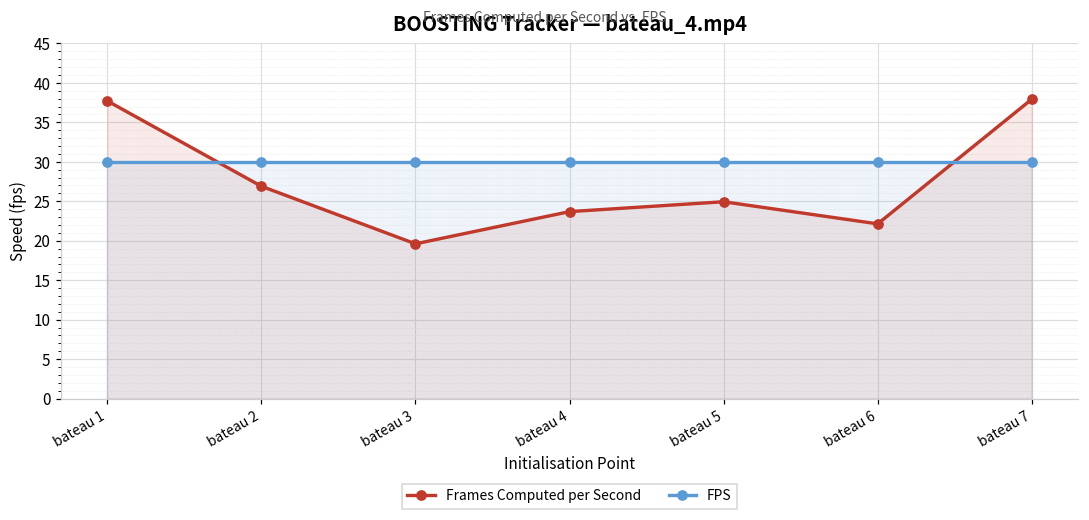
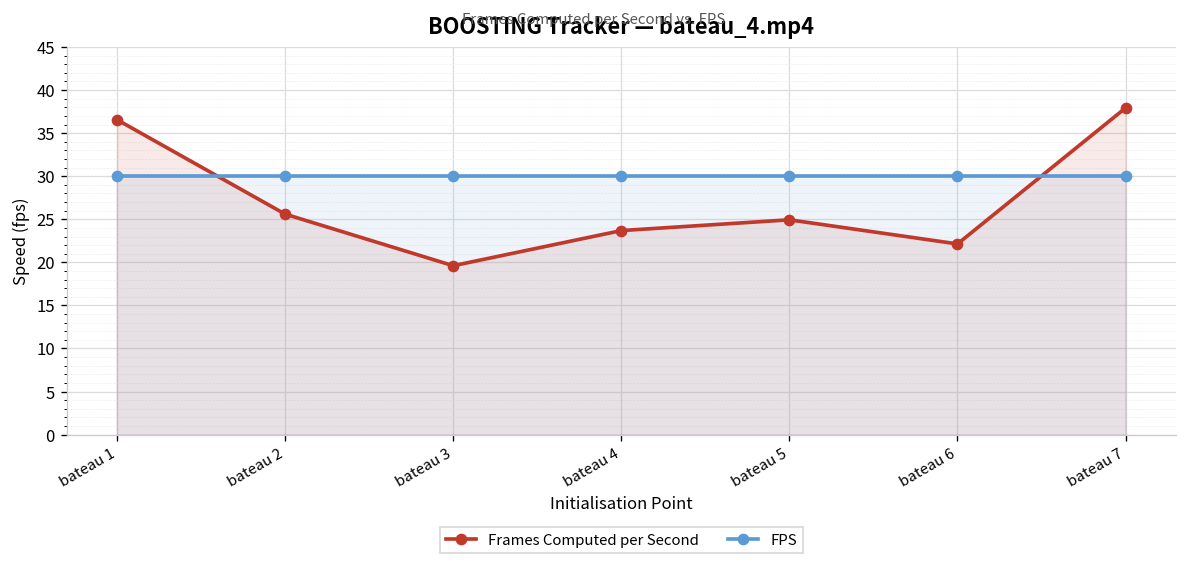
  {
    "Frames Computed per Second": {
-     "bateau 1": 38,
-     "bateau 2": 27,
+     "bateau 1": 37,
+     "bateau 2": 26,
      "bateau 3": 20,
      "bateau 4": 24,
      "bateau 5": 25,
      "bateau 6": 22,
      "bateau 7": 38
    },
    "FPS": {
      "bateau 1": 30,
      "bateau 2": 30,
      "bateau 3": 30,
      "bateau 4": 30,
      "bateau 5": 30,
      "bateau 6": 30,
      "bateau 7": 30
    }
  }
